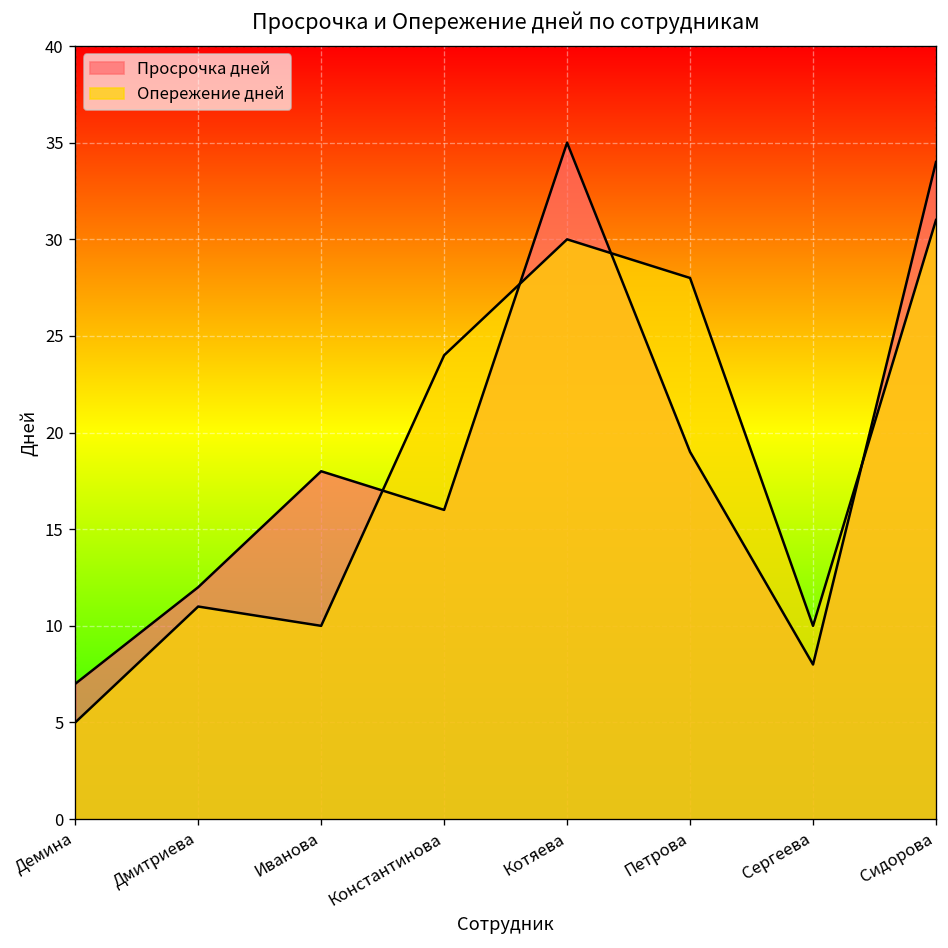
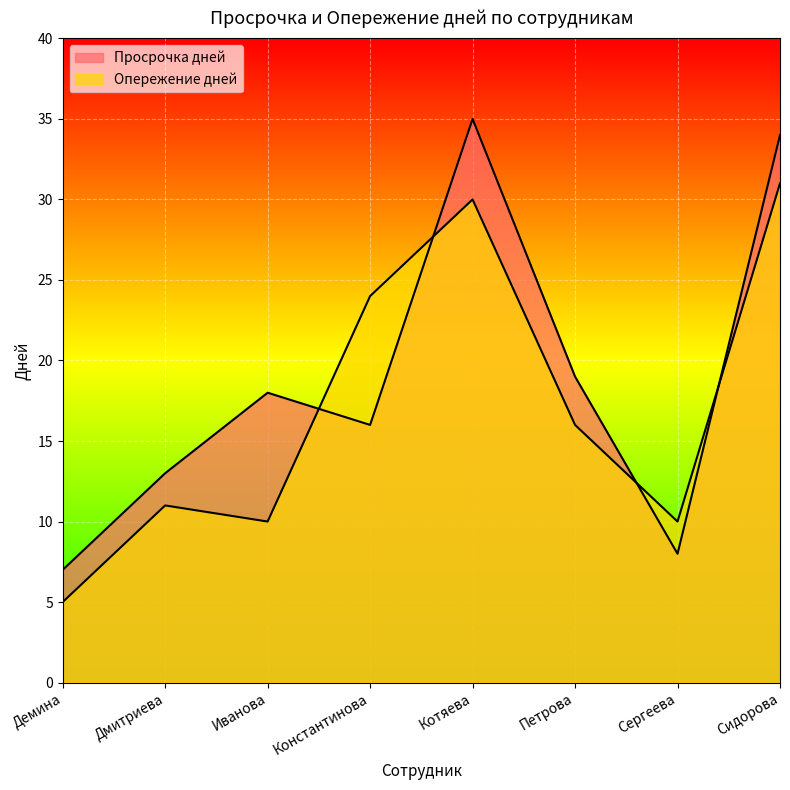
  {
    "Просрочка дней": {
      "Демина": 7,
-     "Дмитриева": 12,
+     "Дмитриева": 13,
      "Иванова": 18,
      "Константинова": 16,
      "Котяева": 35,
      "Петрова": 19,
      "Сергеева": 8,
      "Сидорова": 34
    },
    "Опережение дней": {
      "Демина": 5,
      "Дмитриева": 11,
      "Иванова": 10,
      "Константинова": 24,
      "Котяева": 30,
-     "Петрова": 28,
+     "Петрова": 16,
      "Сергеева": 10,
      "Сидорова": 31
    }
  }
